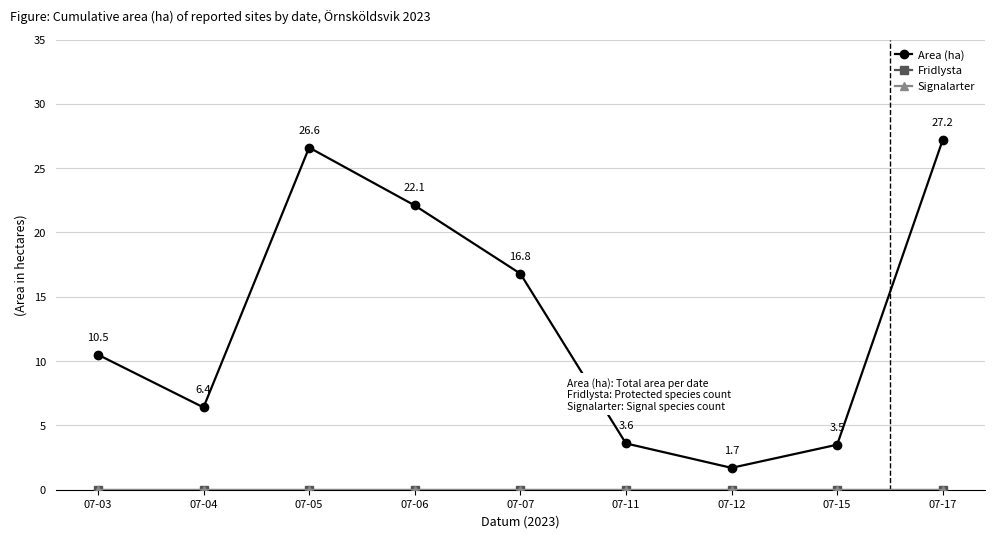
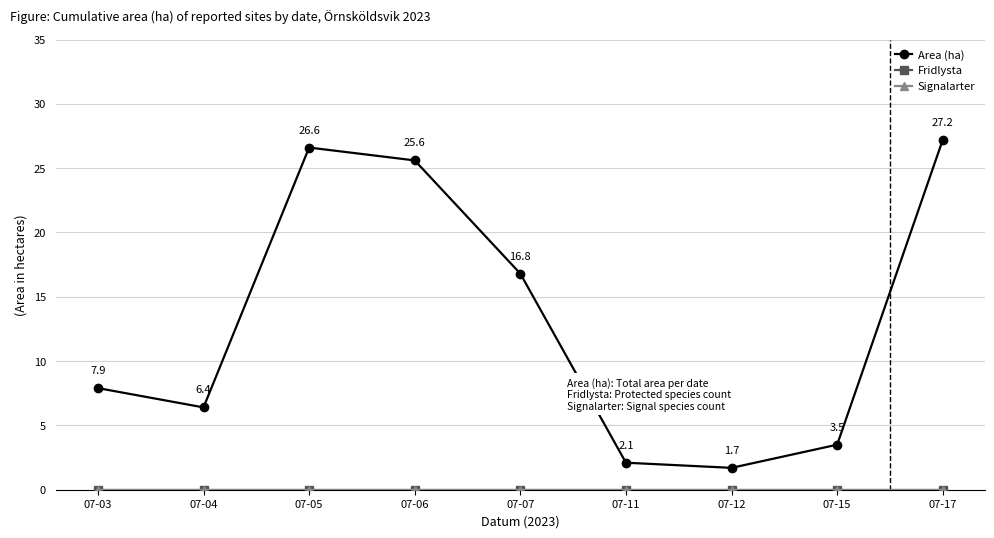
  {
    "Area (ha)": {
-     "07-03": 10.5,
+     "07-03": 7.9,
      "07-04": 6.4,
      "07-05": 26.6,
-     "07-06": 22.1,
+     "07-06": 25.6,
      "07-07": 16.8,
-     "07-11": 3.6,
+     "07-11": 2.1,
      "07-12": 1.7,
      "07-15": 3.5,
      "07-17": 27.2
    },
    "Signalarter": {
      "07-03": 0.0,
      "07-04": 0.0,
      "07-05": 0.0,
      "07-06": 0.0,
      "07-07": 0.0,
      "07-11": 0.0,
      "07-12": 0.0,
      "07-15": 0.0,
      "07-17": 0.0
    }
  }
